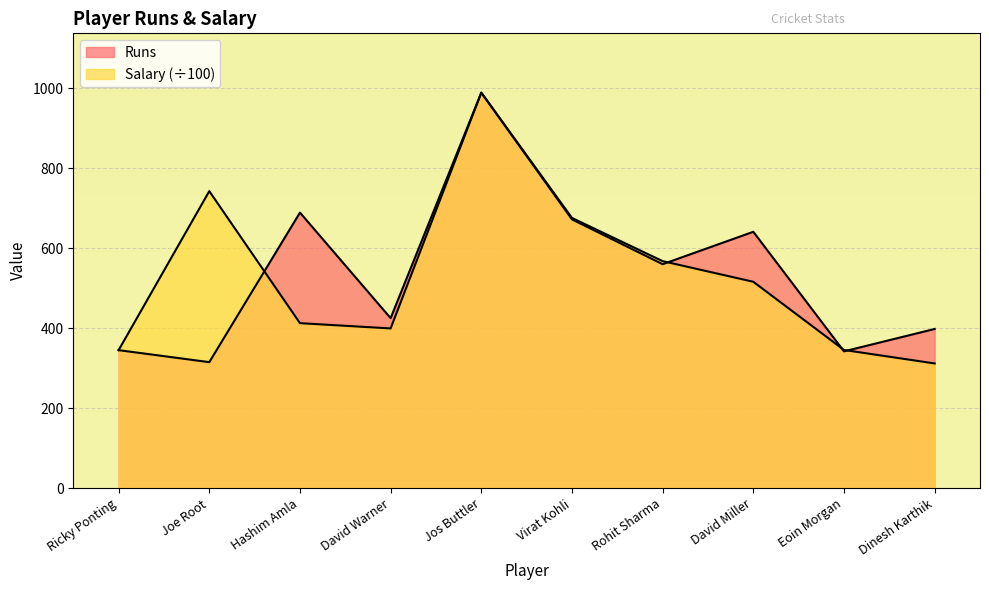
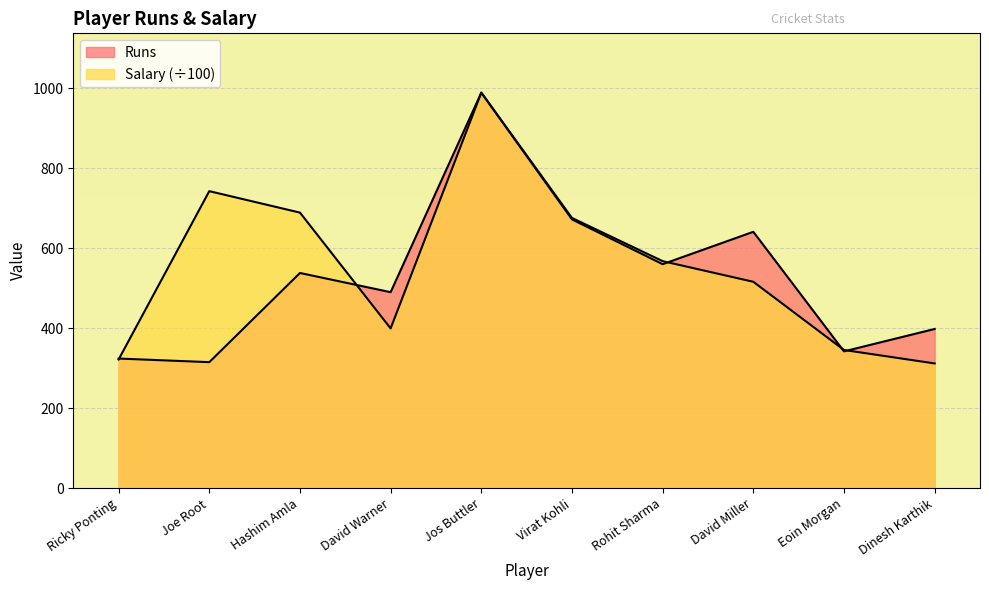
  {
    "Runs": {
-     "Ricky Ponting": 350,
+     "Ricky Ponting": 320,
      "Joe Root": 320,
-     "Hashim Amla": 690,
-     "David Warner": 430,
+     "Hashim Amla": 540,
+     "David Warner": 490,
      "Rohit Sharma": 560,
      "David Miller": 640,
      "Dinesh Karthik": 400
    },
    "Salary (÷100)": {
-     "Ricky Ponting": 350,
+     "Ricky Ponting": 320,
      "Joe Root": 740,
-     "Hashim Amla": 410,
+     "Hashim Amla": 690,
      "David Warner": 400,
      "Rohit Sharma": 570,
      "David Miller": 520,
      "Dinesh Karthik": 310
    }
  }
